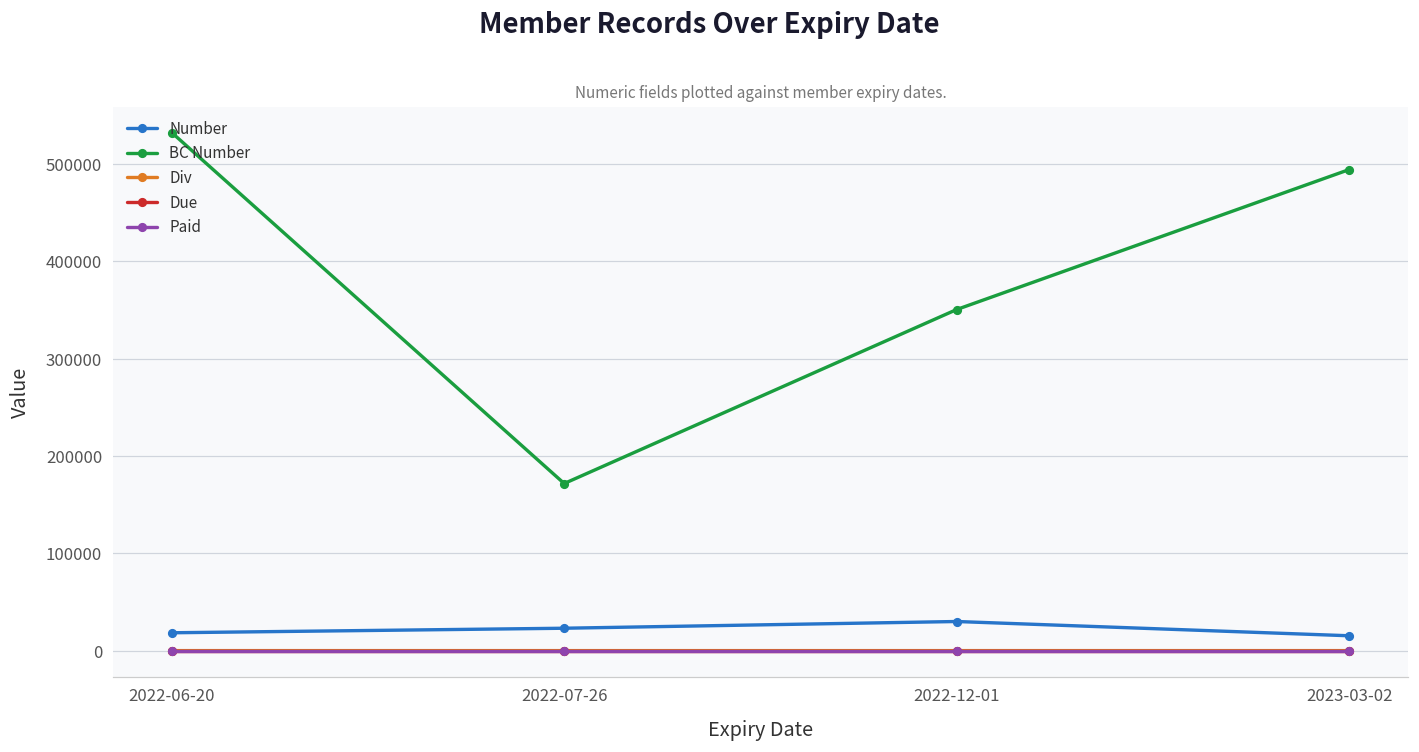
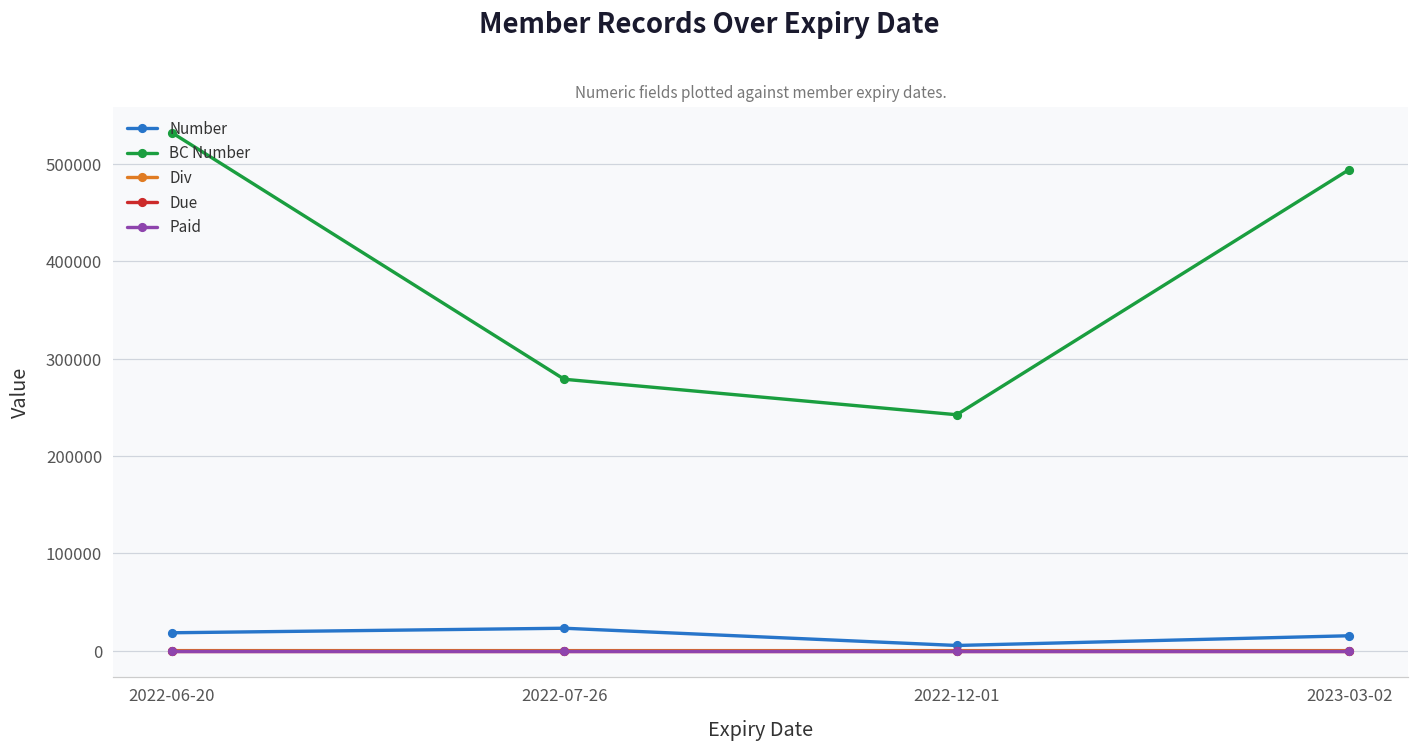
  {
    "Number": {
      "2022-06-20": 20000,
      "2022-07-26": 20000,
-     "2022-12-01": 30000,
+     "2022-12-01": 10000,
      "2023-03-02": 20000
    },
    "BC Number": {
      "2022-06-20": 530000,
-     "2022-07-26": 170000,
-     "2022-12-01": 350000,
+     "2022-07-26": 280000,
+     "2022-12-01": 240000,
      "2023-03-02": 490000
    },
    "Paid": {
      "2022-06-20": 0,
      "2022-07-26": 0,
      "2022-12-01": 0,
      "2023-03-02": 0
    }
  }
